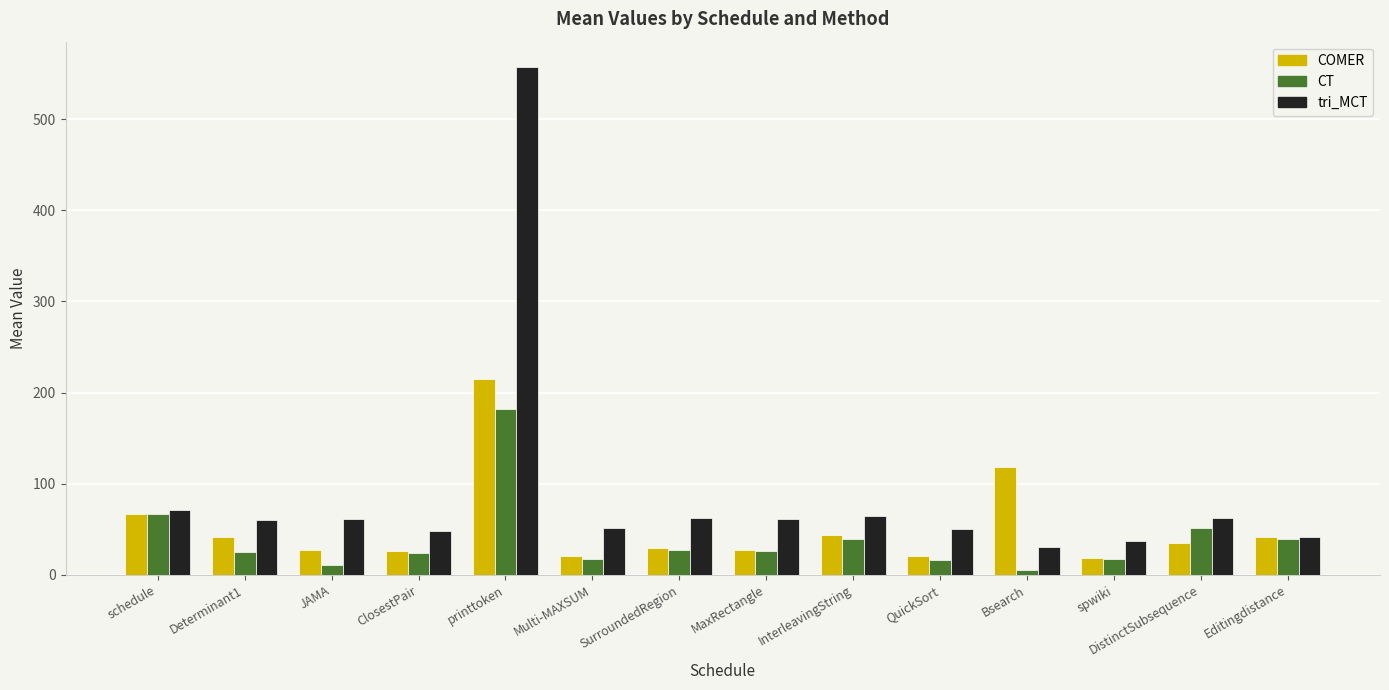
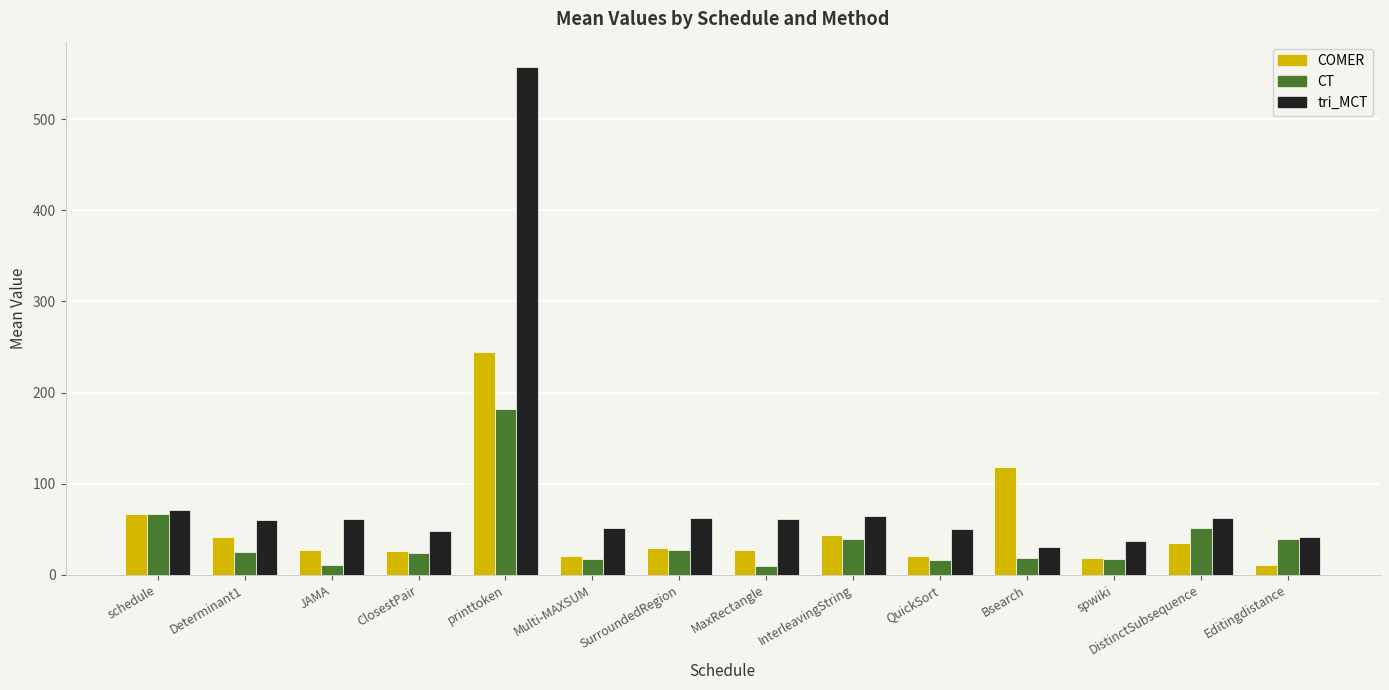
  {
    "COMER": {
      "schedule": 70,
      "Determinant1": 40,
      "JAMA": 30,
      "ClosestPair": 30,
-     "printtoken": 220,
+     "printtoken": 240,
      "Multi-MAXSUM": 20,
      "SurroundedRegion": 30,
      "MaxRectangle": 30,
      "InterleavingString": 40,
      "QuickSort": 20,
      "Bsearch": 120,
      "spwiki": 20,
      "DistinctSubsequence": 40,
-     "Editingdistance": 40
+     "Editingdistance": 10
    },
    "CT": {
      "schedule": 70,
      "Determinant1": 30,
      "JAMA": 10,
      "ClosestPair": 20,
      "printtoken": 180,
      "Multi-MAXSUM": 20,
      "SurroundedRegion": 30,
-     "MaxRectangle": 30,
+     "MaxRectangle": 10,
      "InterleavingString": 40,
      "QuickSort": 20,
-     "Bsearch": 10,
+     "Bsearch": 20,
      "spwiki": 20,
      "DistinctSubsequence": 50,
      "Editingdistance": 40
    },
    "tri_MCT": {
      "schedule": 70,
      "Determinant1": 60,
      "JAMA": 60,
      "ClosestPair": 50,
      "printtoken": 560,
      "Multi-MAXSUM": 50,
      "SurroundedRegion": 60,
      "MaxRectangle": 60,
      "InterleavingString": 70,
      "QuickSort": 50,
      "Bsearch": 30,
      "spwiki": 40,
      "DistinctSubsequence": 60,
      "Editingdistance": 40
    }
  }
